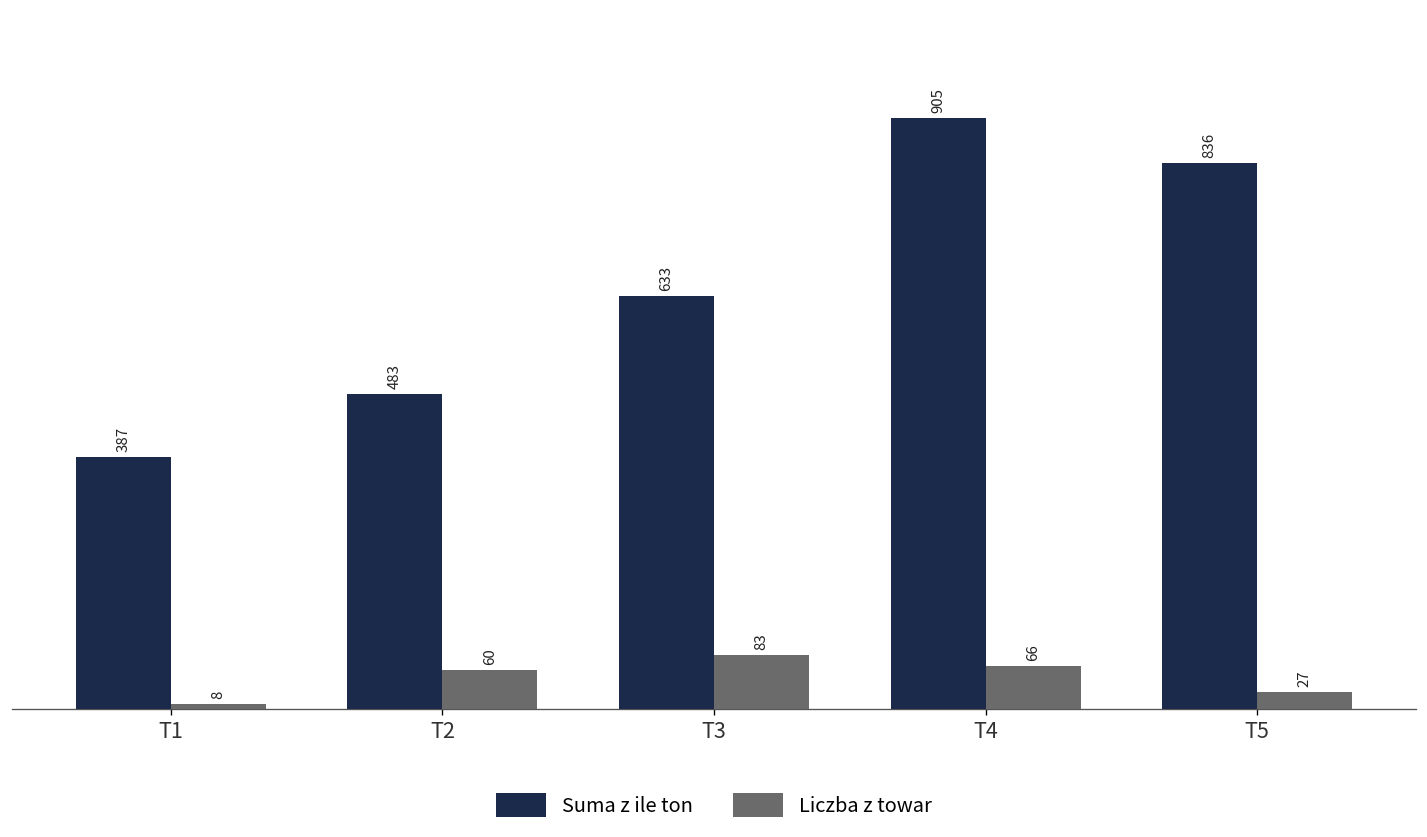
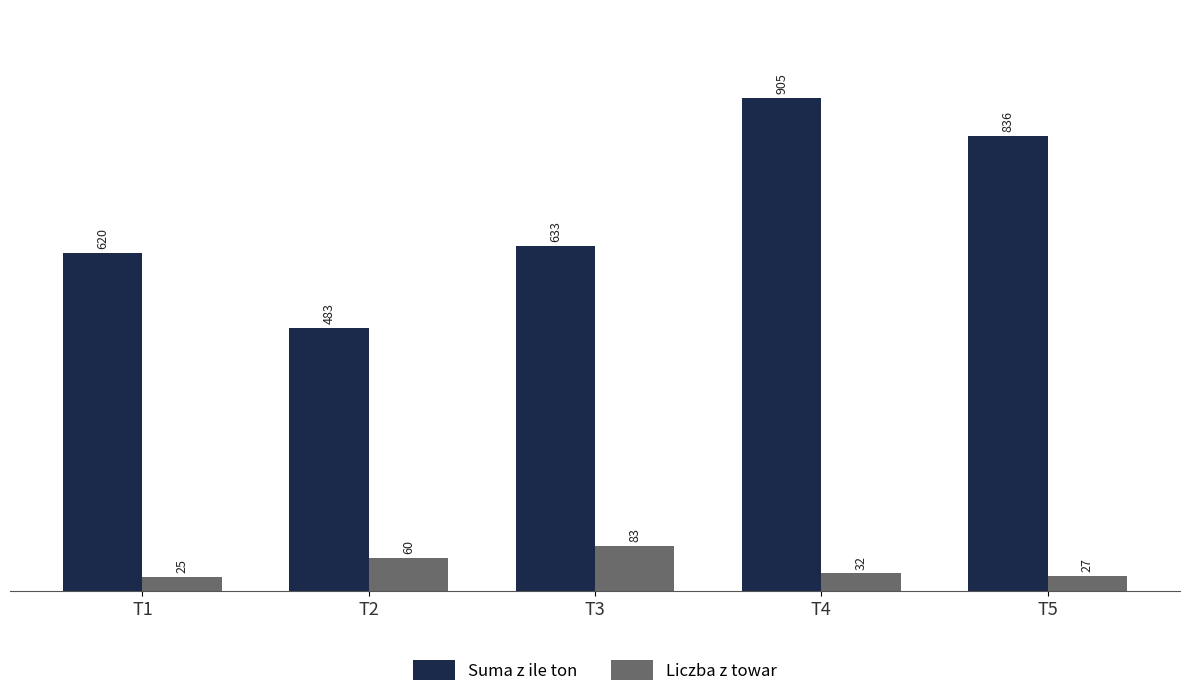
  {
    "Suma z ile ton": {
-     "T1": 387,
+     "T1": 620,
      "T2": 483,
      "T3": 633,
      "T4": 905,
      "T5": 836
    },
    "Liczba z towar": {
-     "T1": 8,
+     "T1": 25,
      "T2": 60,
      "T3": 83,
-     "T4": 66,
+     "T4": 32,
      "T5": 27
    }
  }
